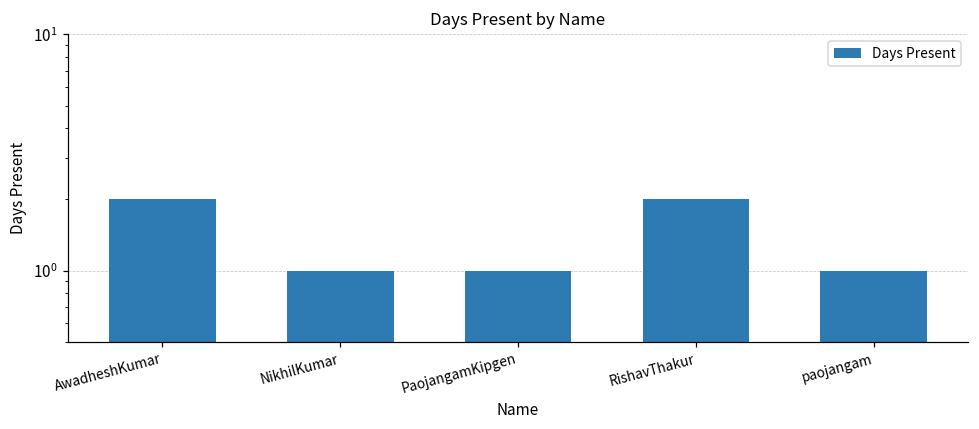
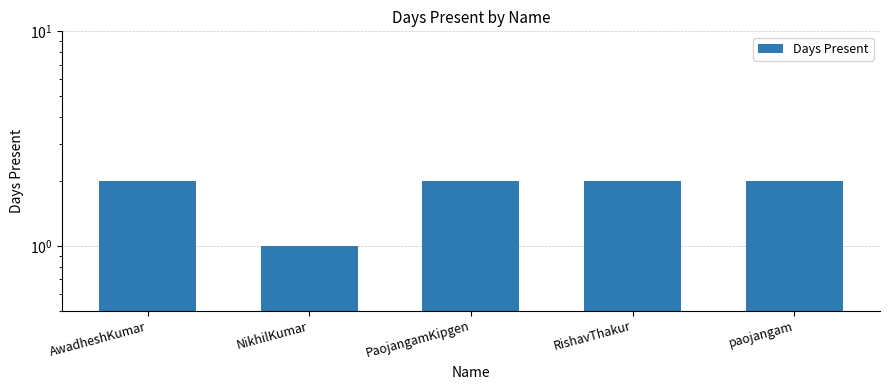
  {
    "AwadheshKumar": 2,
    "NikhilKumar": 1,
-   "PaojangamKipgen": 1,
+   "PaojangamKipgen": 2,
    "RishavThakur": 2,
-   "paojangam": 1
+   "paojangam": 2
  }
